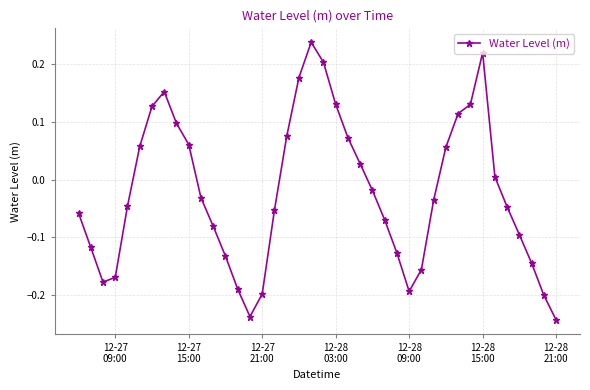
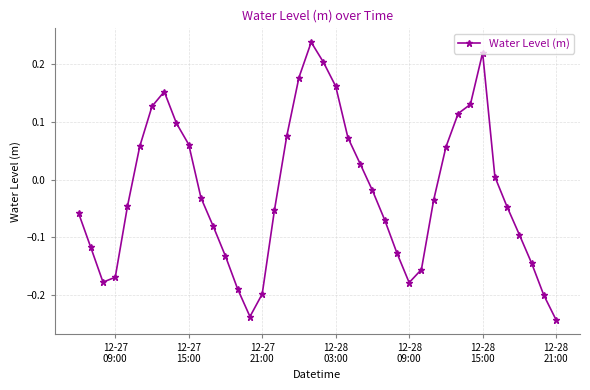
  {
    "12-27 09:00": -0.17,
    "12-27 15:00": 0.06,
    "12-27 21:00": -0.20,
-   "12-28 03:00": 0.13,
-   "12-28 09:00": -0.19,
+   "12-28 03:00": 0.16,
+   "12-28 09:00": -0.18,
    "12-28 21:00": -0.24
  }
